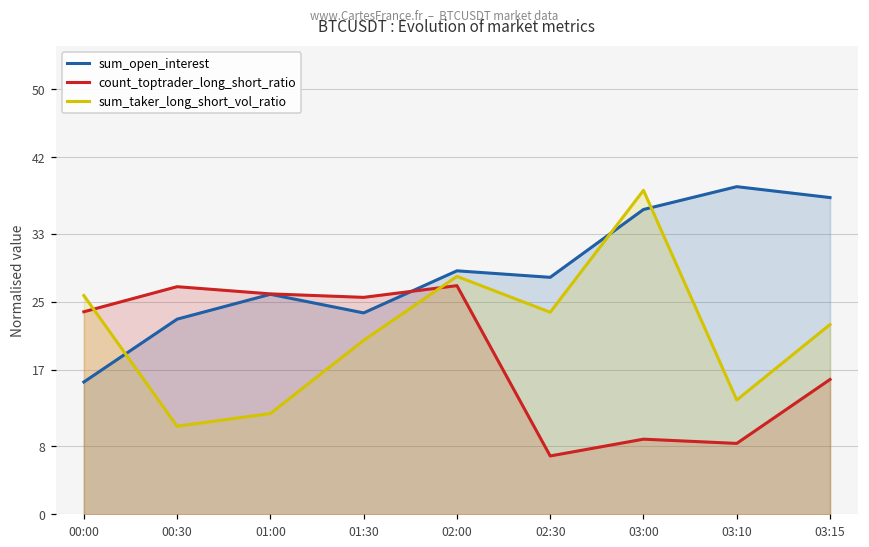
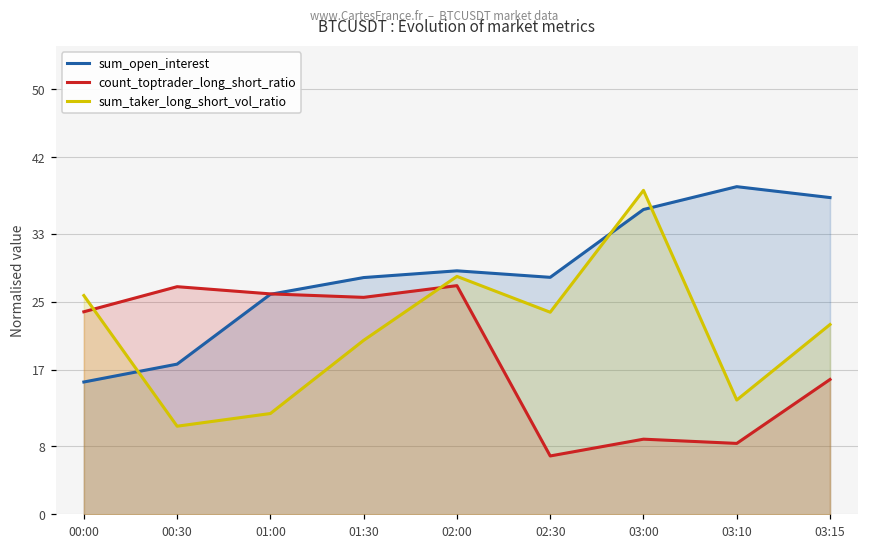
  {
    "sum_open_interest": {
      "00:00": 16,
-     "00:30": 23,
-     "01:30": 24,
+     "00:30": 18,
+     "01:30": 28,
      "02:00": 29,
      "02:30": 28,
      "03:00": 36,
      "03:10": 39,
      "03:15": 37
    },
    "count_toptrader_long_short_ratio": {
      "00:00": 24,
      "00:30": 27,
      "01:30": 25,
      "02:00": 27,
      "02:30": 7,
      "03:00": 9,
      "03:10": 8,
      "03:15": 16
    },
    "sum_taker_long_short_vol_ratio": {
      "00:00": 26,
      "00:30": 10,
      "01:00": 12,
      "01:30": 20,
      "02:00": 28,
      "02:30": 24,
      "03:00": 38,
      "03:10": 13,
      "03:15": 22
    }
  }
